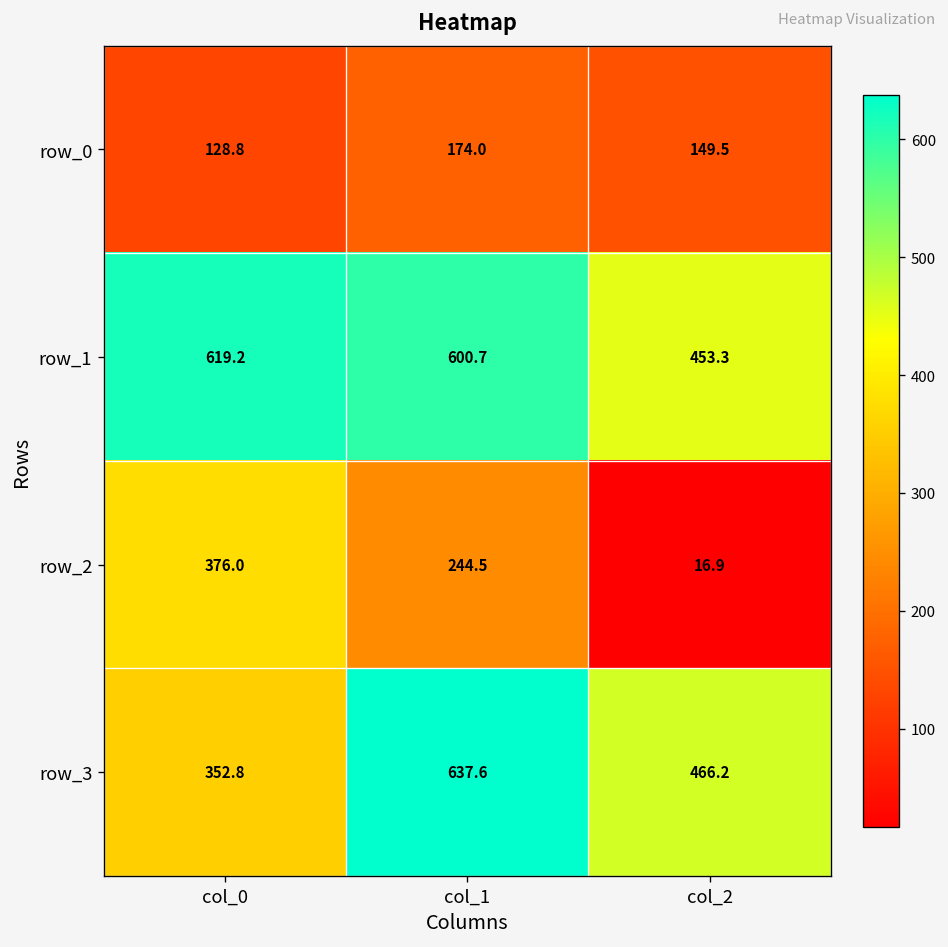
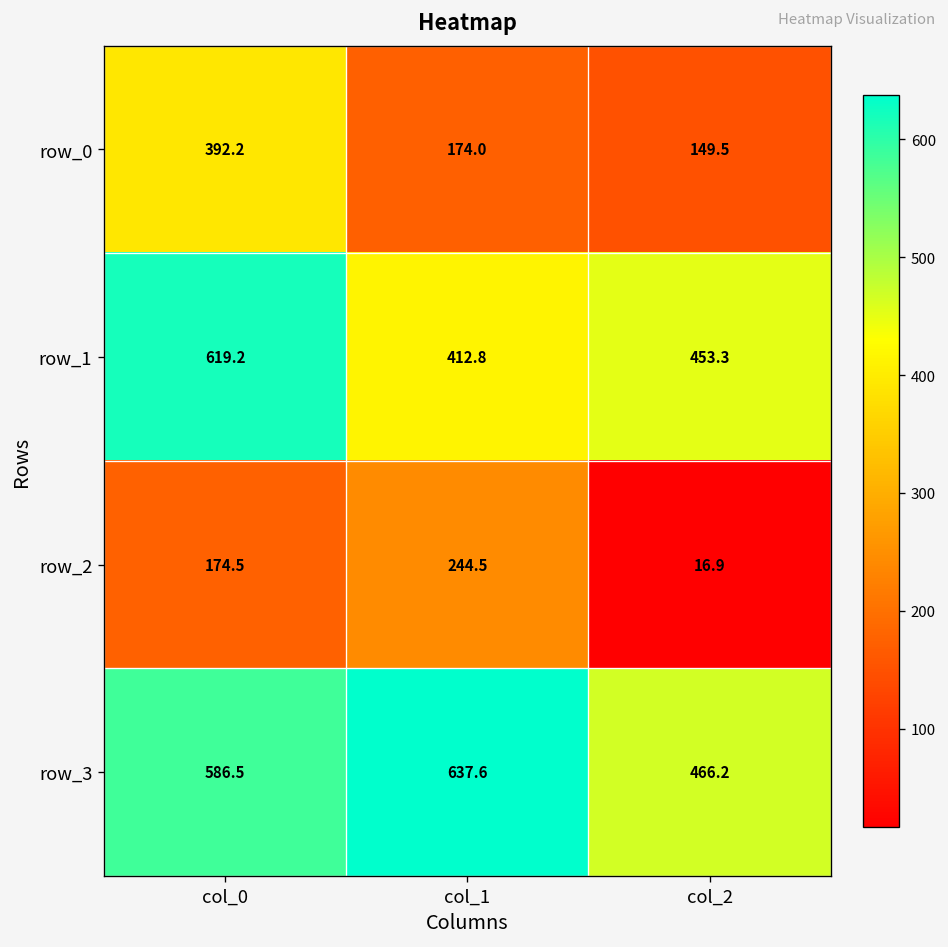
  {
    "row_0": {
-     "col_0": 128.8,
+     "col_0": 392.2,
      "col_1": 174.0,
      "col_2": 149.5
    },
    "row_1": {
      "col_0": 619.2,
-     "col_1": 600.7,
+     "col_1": 412.8,
      "col_2": 453.3
    },
    "row_2": {
-     "col_0": 376.0,
+     "col_0": 174.5,
      "col_1": 244.5,
      "col_2": 16.9
    },
    "row_3": {
-     "col_0": 352.8,
+     "col_0": 586.5,
      "col_1": 637.6,
      "col_2": 466.2
    }
  }
